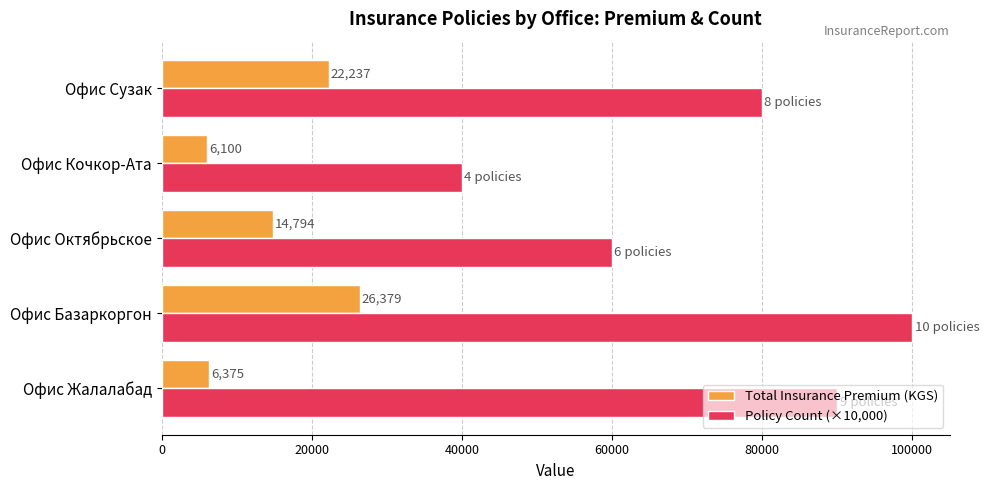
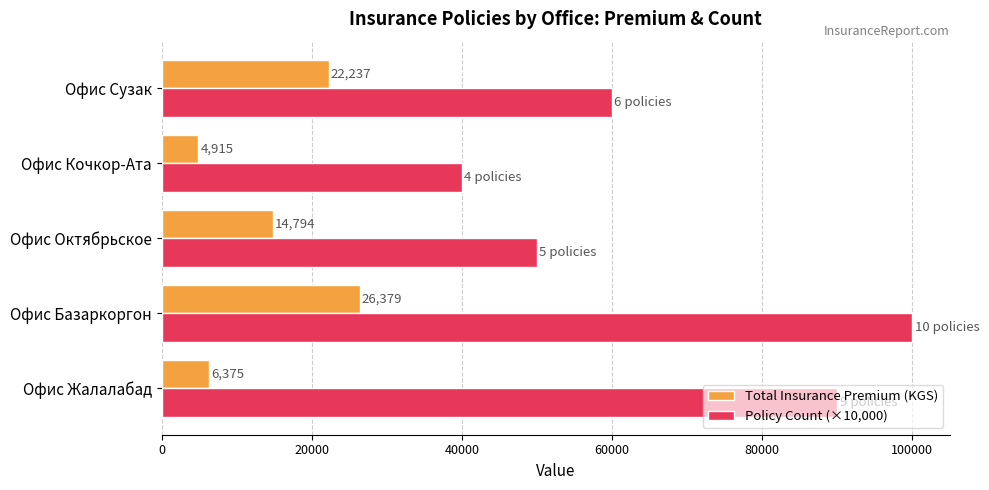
  {
    "Total Insurance Premium (KGS)": {
      "Офис Сузак": "22,237",
-     "Офис Кочкор-Ата": "6,100",
+     "Офис Кочкор-Ата": "4,915",
      "Офис Октябрьское": "14,794",
      "Офис Базаркоргон": "26,379",
      "Офис Жалалабад": "6,375"
    },
    "Policy Count (×10,000)": {
-     "Офис Сузак": "8",
-     "Офис Октябрьское": "6"
+     "Офис Сузак": "6",
+     "Офис Октябрьское": "5"
    }
  }
